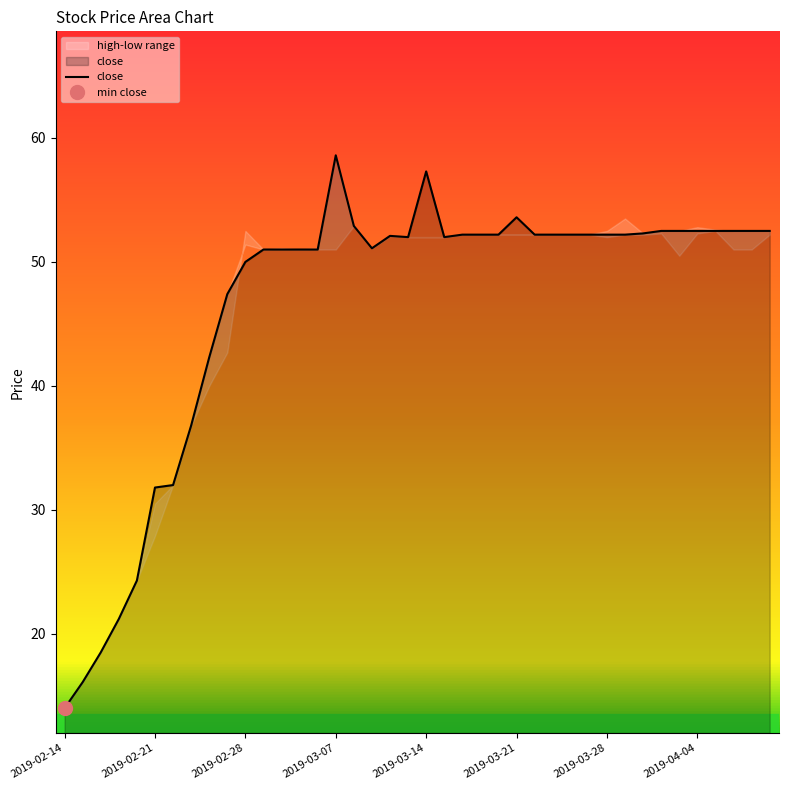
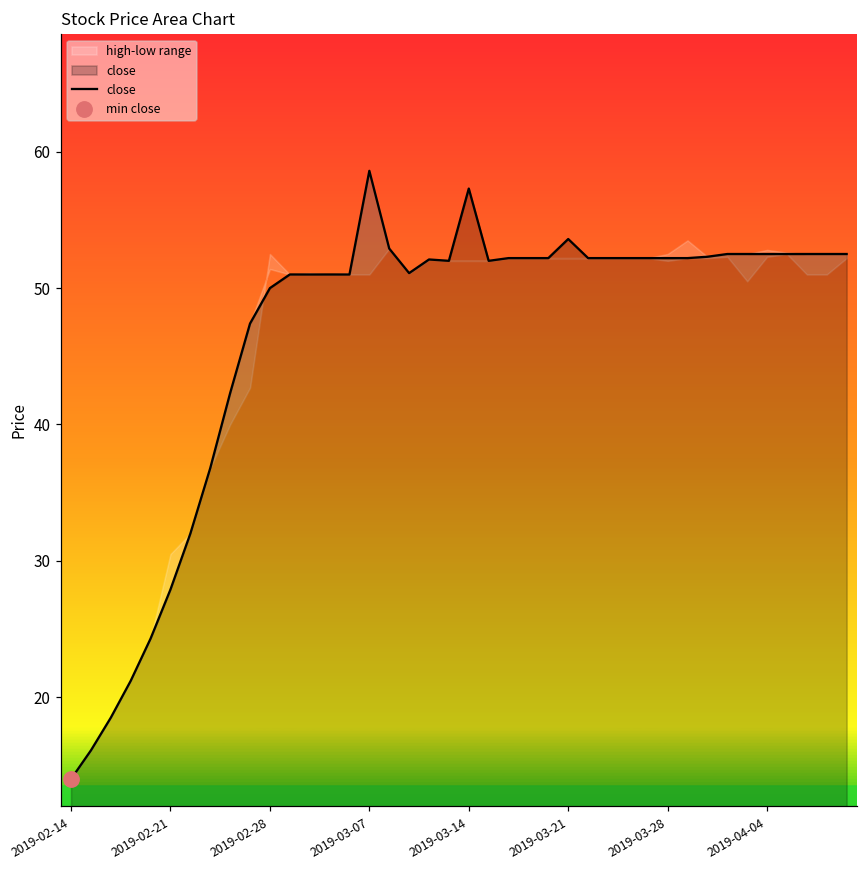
  {
    "close": {
-     "2019-02-21": 31.8,
+     "2019-02-21": 27.9,
      "2019-02-28": 50.0,
      "2019-03-14": 57.3,
      "2019-03-21": 53.6,
      "2019-03-28": 52.2,
      "2019-04-04": 52.5
    }
  }
